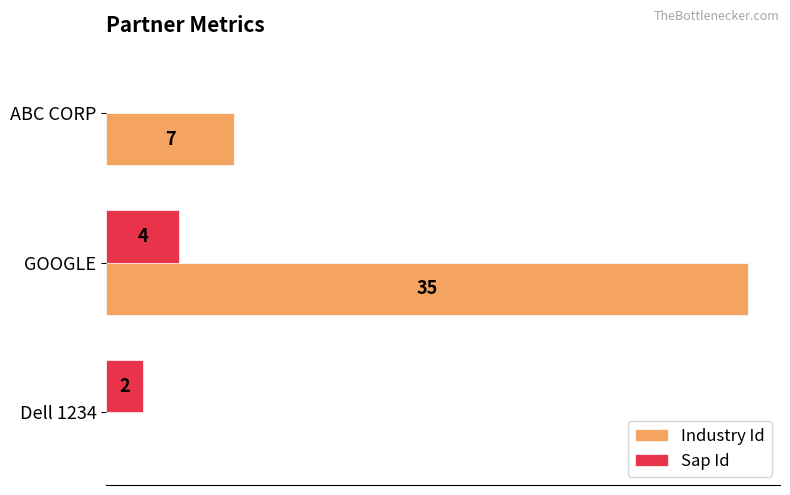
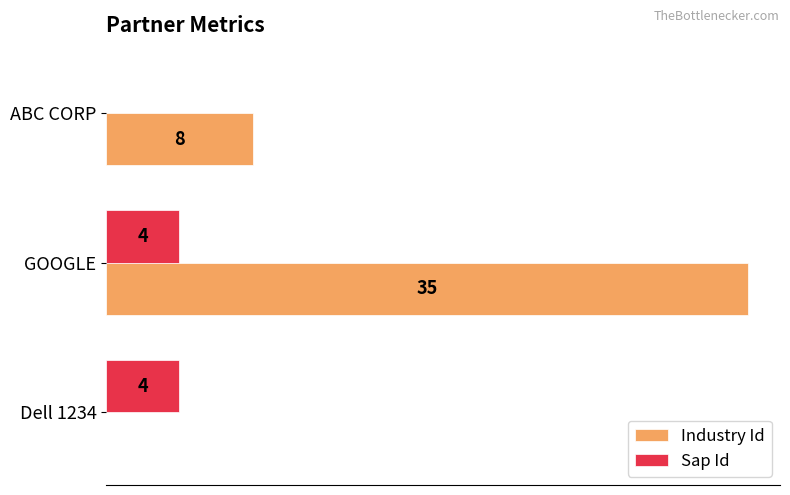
  {
    "Industry Id": {
-     "ABC CORP": 7,
+     "ABC CORP": 8,
      "GOOGLE": 35
    },
    "Sap Id": {
      "GOOGLE": 4,
-     "Dell 1234": 2
+     "Dell 1234": 4
    }
  }
